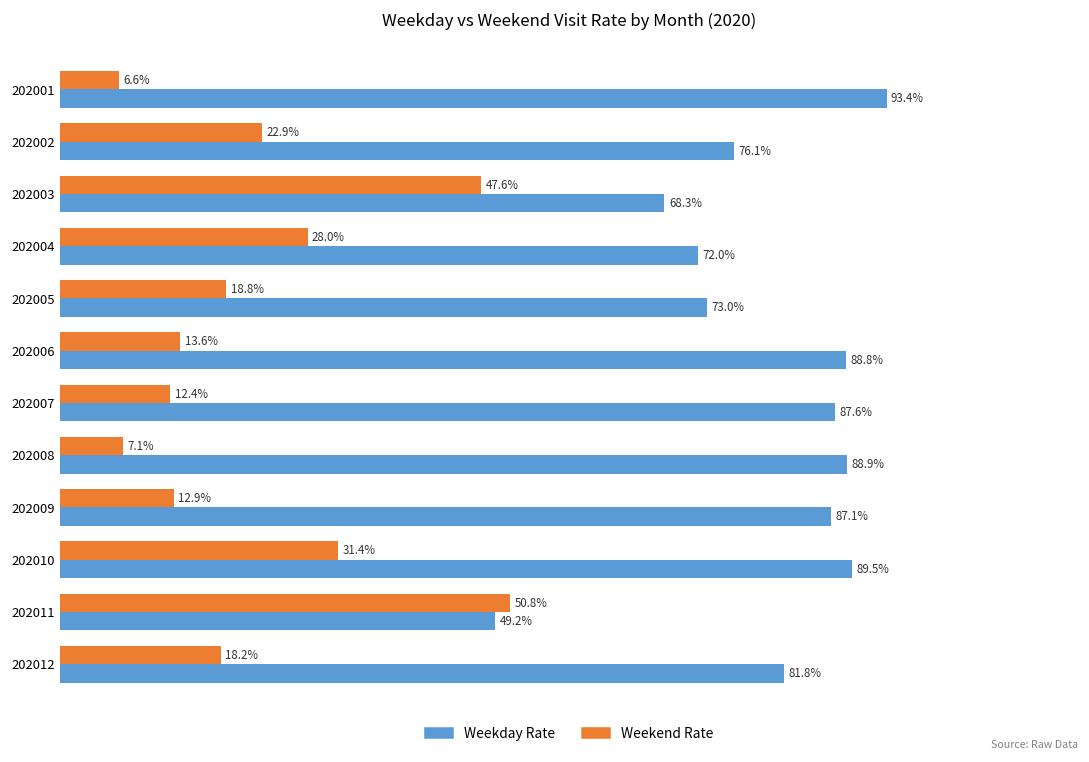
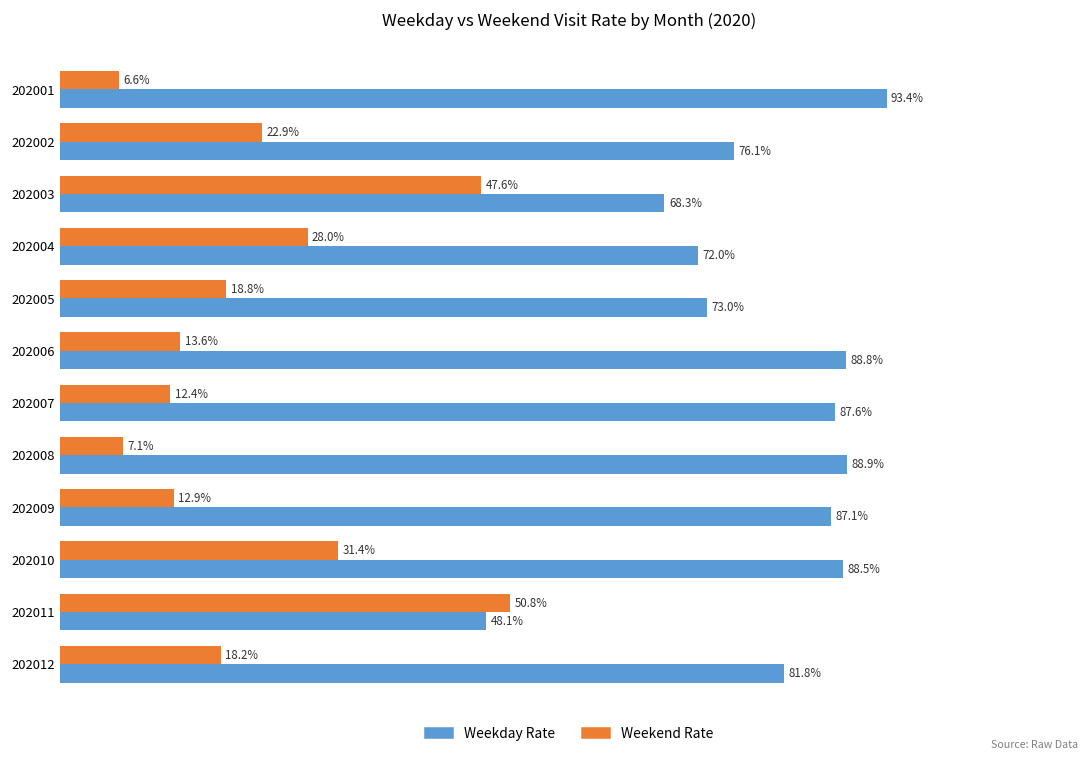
  {
    "Weekday Rate": {
      "202001": "93.4%",
      "202002": "76.1%",
      "202003": "68.3%",
      "202004": "72.0%",
      "202005": "73.0%",
      "202006": "88.8%",
      "202007": "87.6%",
      "202008": "88.9%",
      "202009": "87.1%",
-     "202010": "89.5%",
-     "202011": "49.2%",
+     "202010": "88.5%",
+     "202011": "48.1%",
      "202012": "81.8%"
    },
    "Weekend Rate": {
      "202001": "6.6%",
      "202002": "22.9%",
      "202003": "47.6%",
      "202004": "28.0%",
      "202005": "18.8%",
      "202006": "13.6%",
      "202007": "12.4%",
      "202008": "7.1%",
      "202009": "12.9%",
      "202010": "31.4%",
      "202011": "50.8%",
      "202012": "18.2%"
    }
  }
